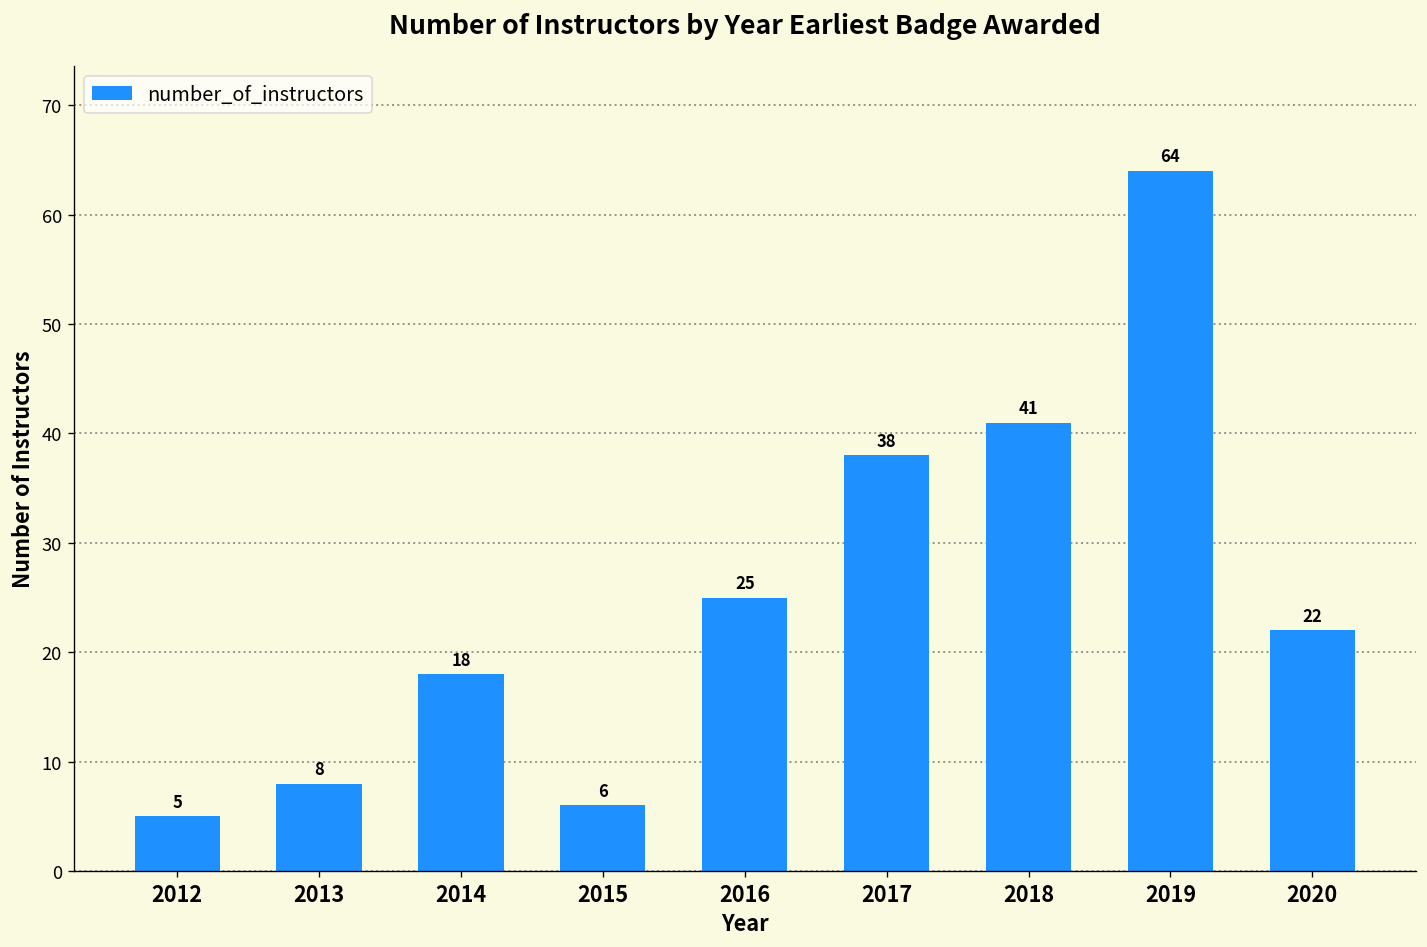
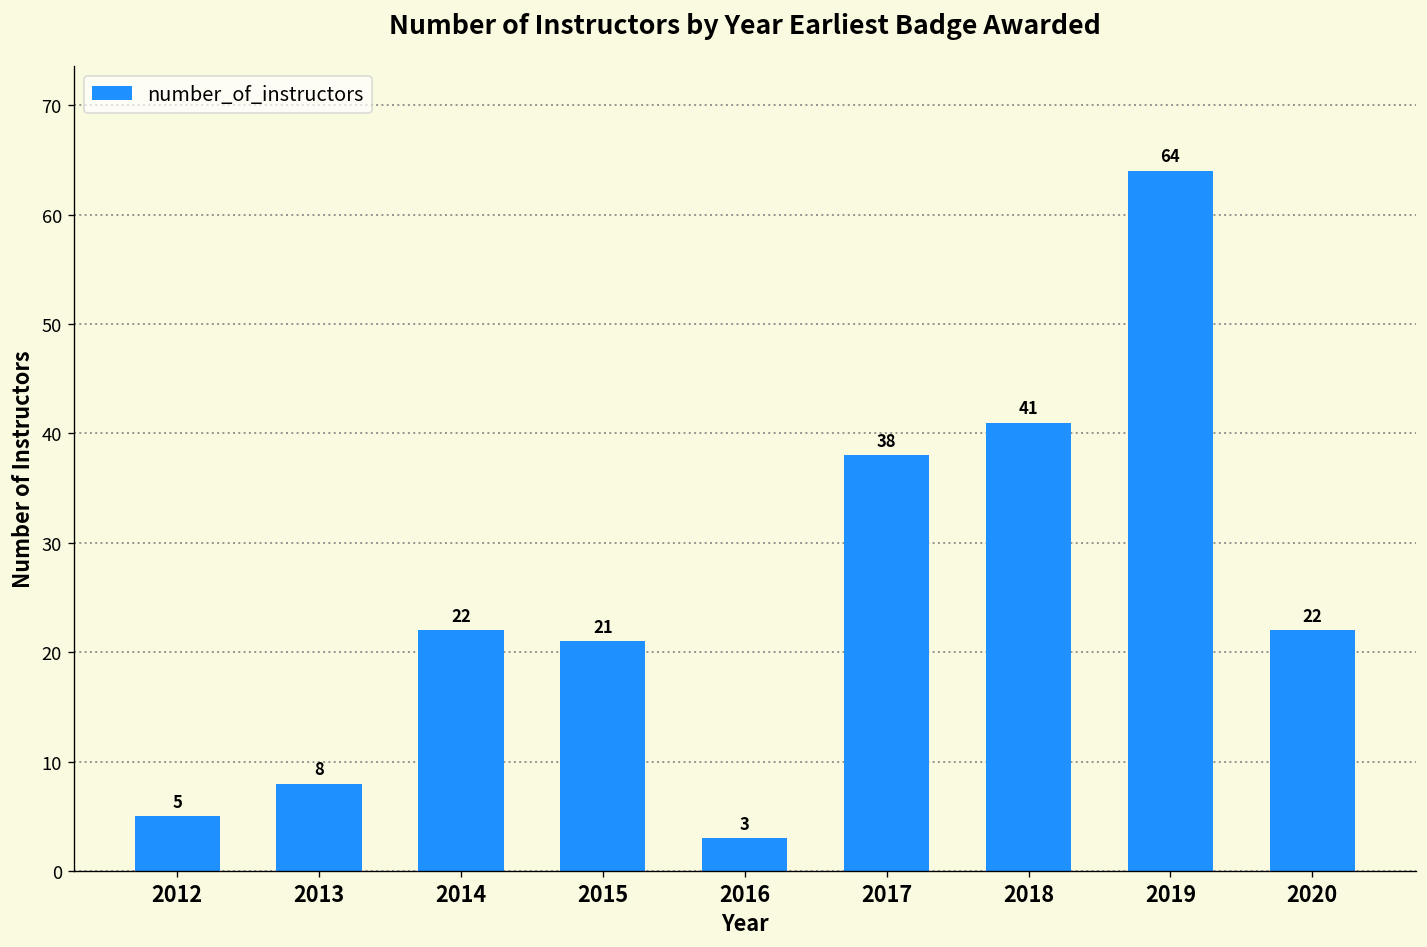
  {
    "2012": 5,
    "2013": 8,
-   "2014": 18,
-   "2015": 6,
-   "2016": 25,
+   "2014": 22,
+   "2015": 21,
+   "2016": 3,
    "2017": 38,
    "2018": 41,
    "2019": 64,
    "2020": 22
  }
